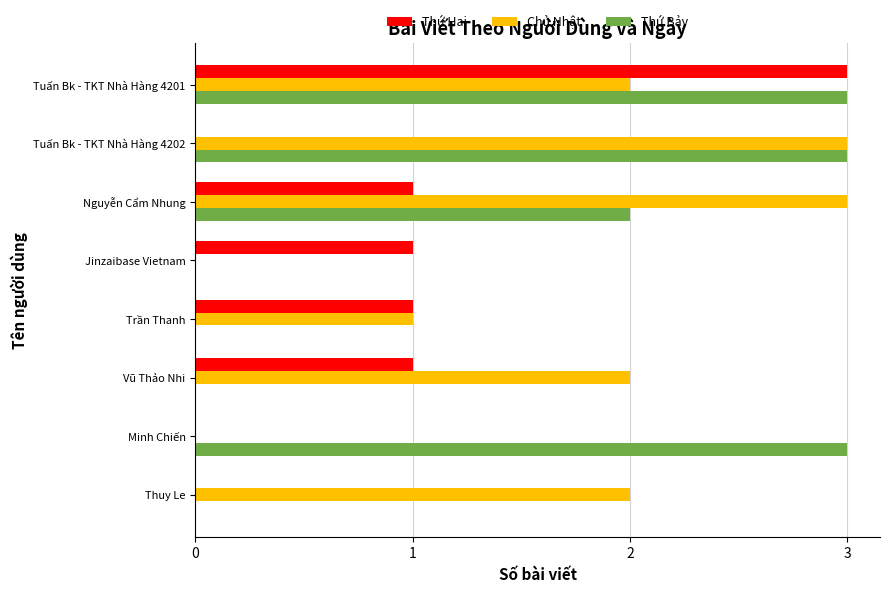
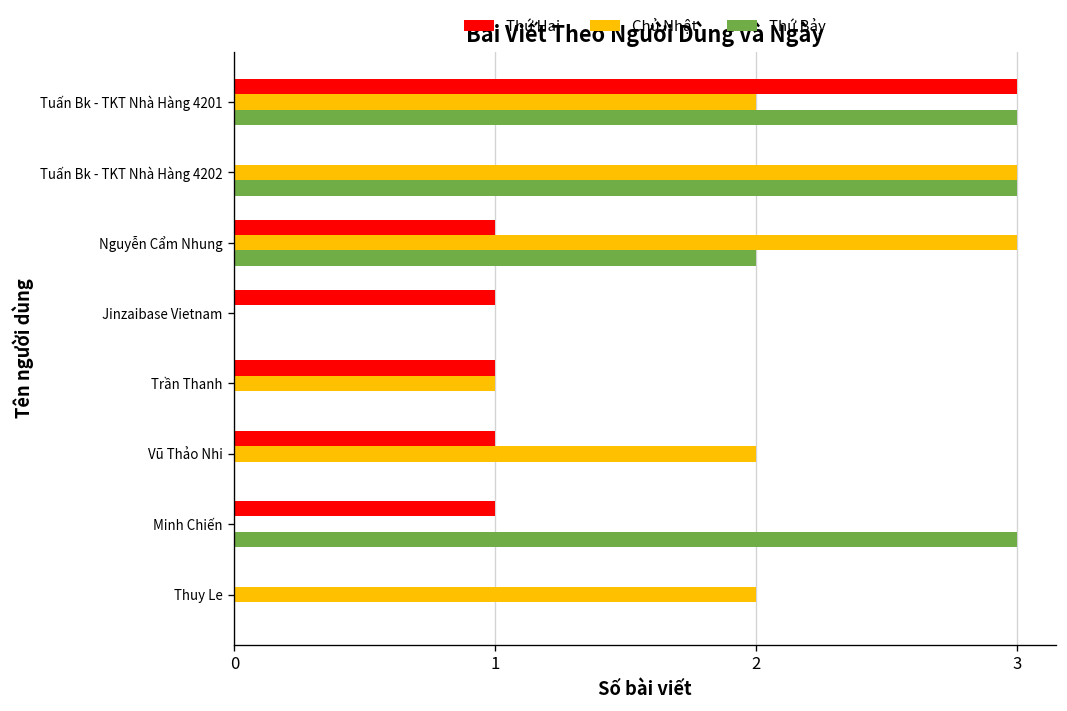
  {
    "Thứ Hai": {
      "Tuấn Bk - TKT Nhà Hàng 4201": 3,
      "Tuấn Bk - TKT Nhà Hàng 4202": 0,
      "Nguyễn Cẩm Nhung": 1,
      "Jinzaibase Vietnam": 1,
      "Trần Thanh": 1,
      "Vũ Thảo Nhi": 1,
-     "Minh Chiến": 0,
+     "Minh Chiến": 1,
      "Thuy Le": 0
    },
    "Chủ Nhật": {
      "Tuấn Bk - TKT Nhà Hàng 4201": 2,
      "Tuấn Bk - TKT Nhà Hàng 4202": 3,
      "Nguyễn Cẩm Nhung": 3,
      "Jinzaibase Vietnam": 0,
      "Trần Thanh": 1,
      "Vũ Thảo Nhi": 2,
      "Minh Chiến": 0,
      "Thuy Le": 2
    },
    "Thứ Bảy": {
      "Tuấn Bk - TKT Nhà Hàng 4201": 3,
      "Tuấn Bk - TKT Nhà Hàng 4202": 3,
      "Nguyễn Cẩm Nhung": 2,
      "Jinzaibase Vietnam": 0,
      "Trần Thanh": 0,
      "Vũ Thảo Nhi": 0,
      "Minh Chiến": 3,
      "Thuy Le": 0
    }
  }
